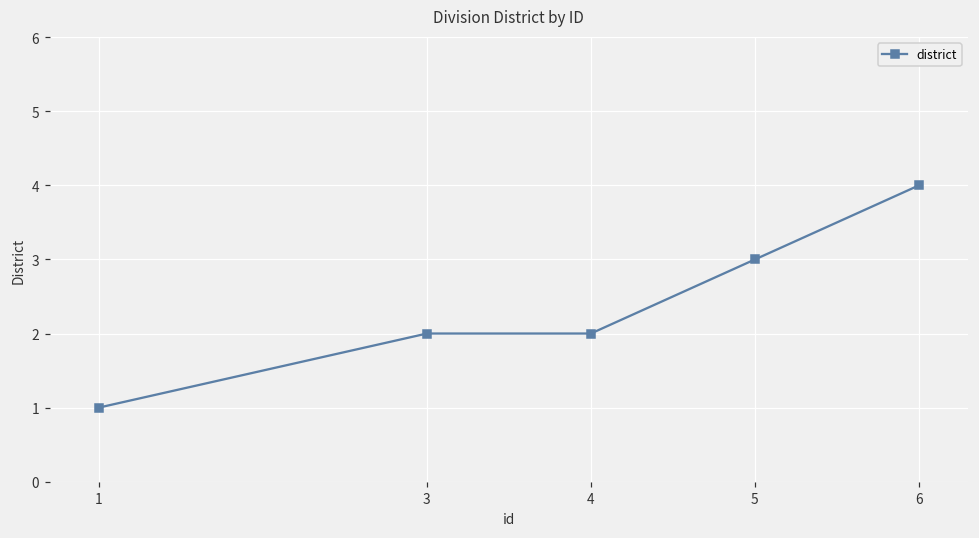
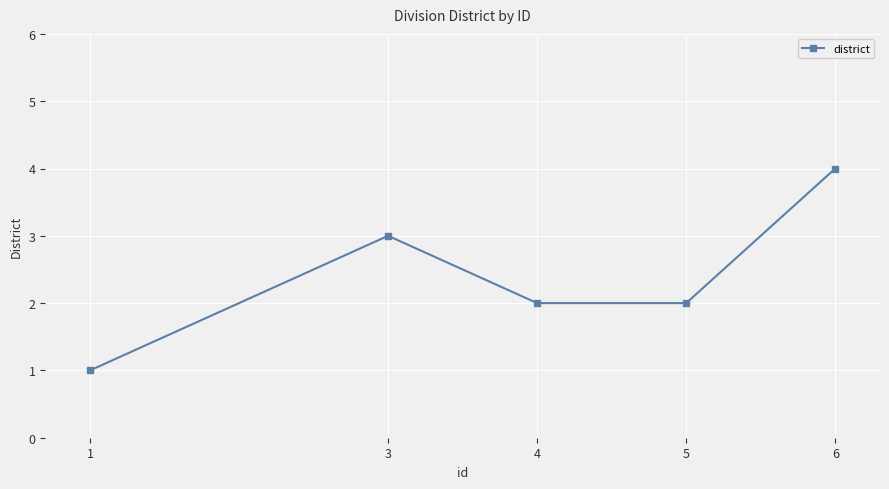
  {
    "1": 1,
-   "3": 2,
+   "3": 3,
    "4": 2,
-   "5": 3,
+   "5": 2,
    "6": 4
  }
